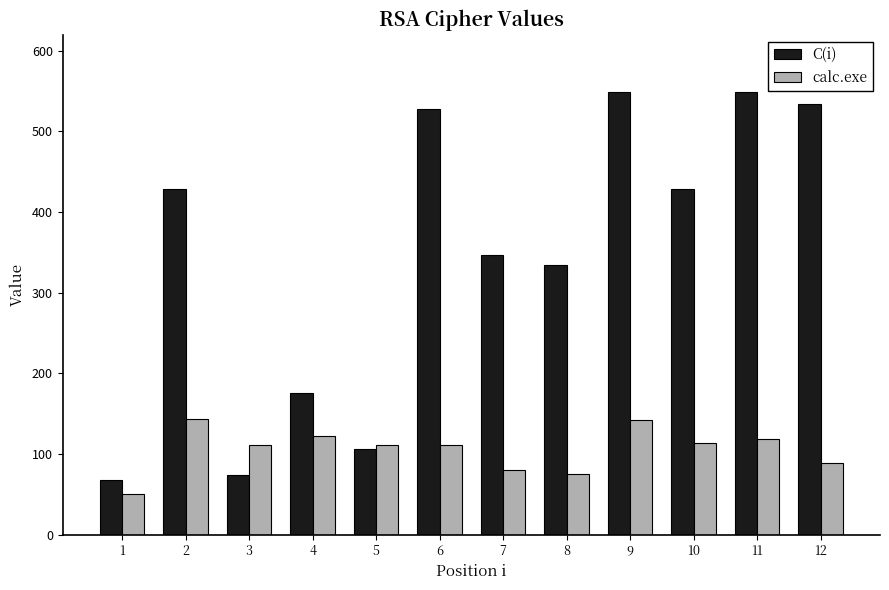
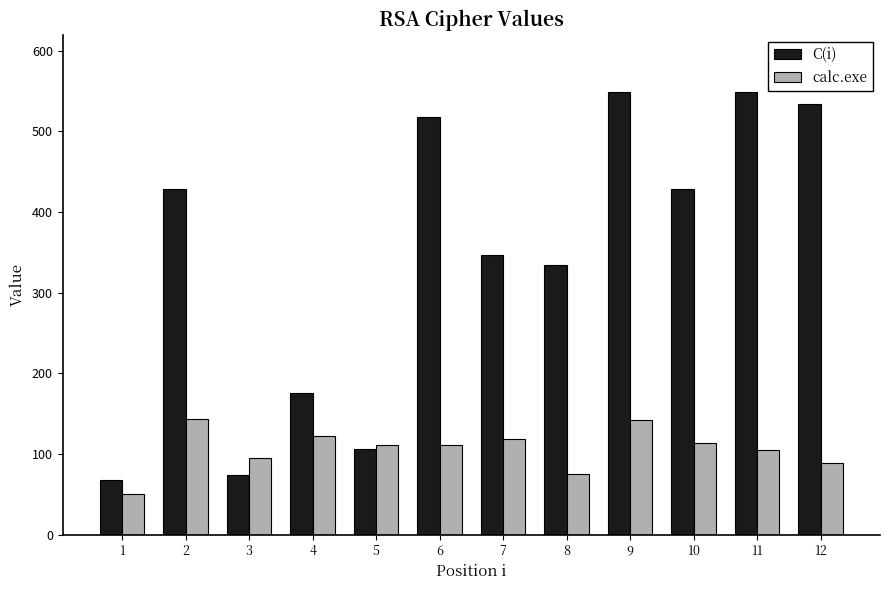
  {
    "C(i)": {
      "1": 70,
      "2": 430,
      "3": 70,
      "4": 180,
      "5": 110,
-     "6": 530,
+     "6": 520,
      "7": 350,
      "8": 330,
      "9": 550,
      "10": 430,
      "11": 550,
      "12": 530
    },
    "calc.exe": {
      "1": 50,
      "2": 140,
-     "3": 110,
+     "3": 100,
      "4": 120,
      "5": 110,
      "6": 110,
-     "7": 80,
+     "7": 120,
      "8": 80,
      "9": 140,
      "10": 110,
-     "11": 120,
+     "11": 110,
      "12": 90
    }
  }
